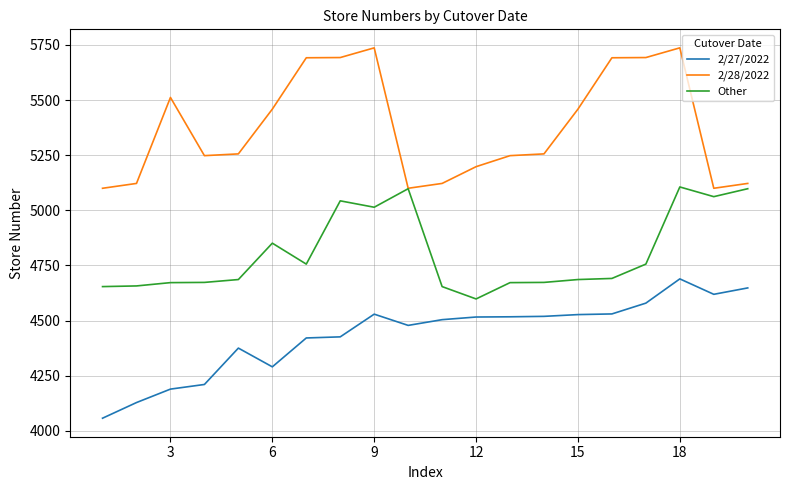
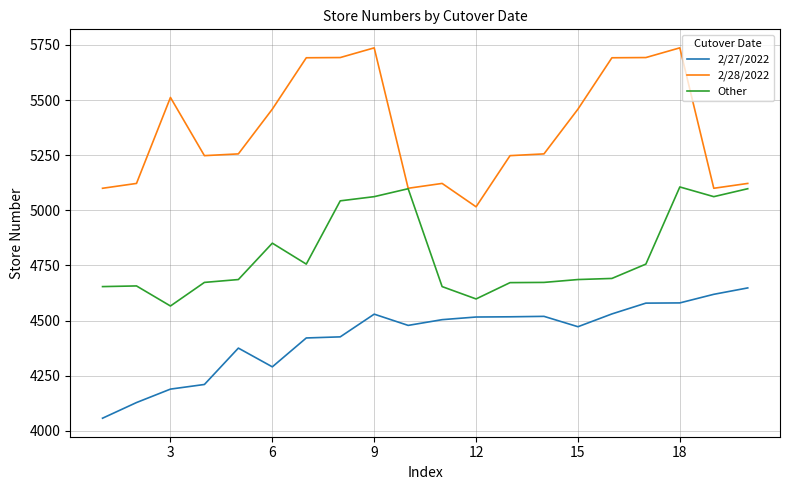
  {
    "2/27/2022": {
      "3": 4190,
      "6": 4290,
      "9": 4530,
      "12": 4520,
-     "15": 4530,
-     "18": 4690
+     "15": 4470,
+     "18": 4580
    },
    "2/28/2022": {
      "3": 5510,
      "6": 5460,
      "9": 5740,
-     "12": 5200,
+     "12": 5020,
      "15": 5460,
      "18": 5740
    },
    "Other": {
-     "3": 4670,
+     "3": 4570,
      "6": 4850,
-     "9": 5010,
+     "9": 5060,
      "12": 4600,
      "15": 4690,
      "18": 5110
    }
  }
